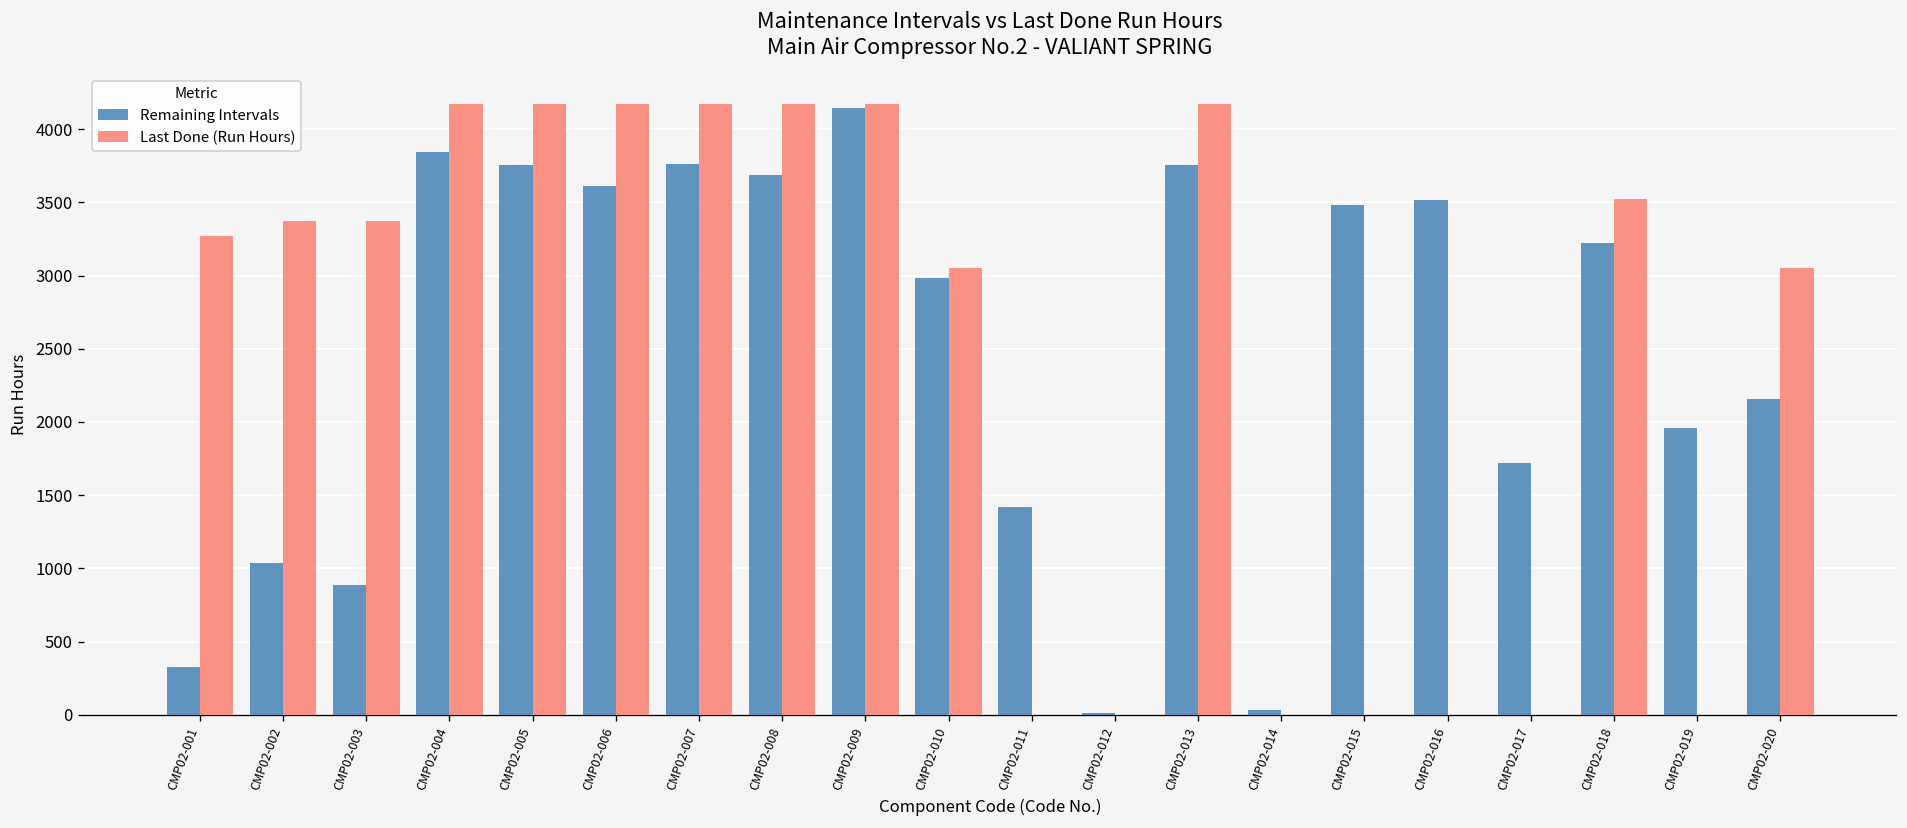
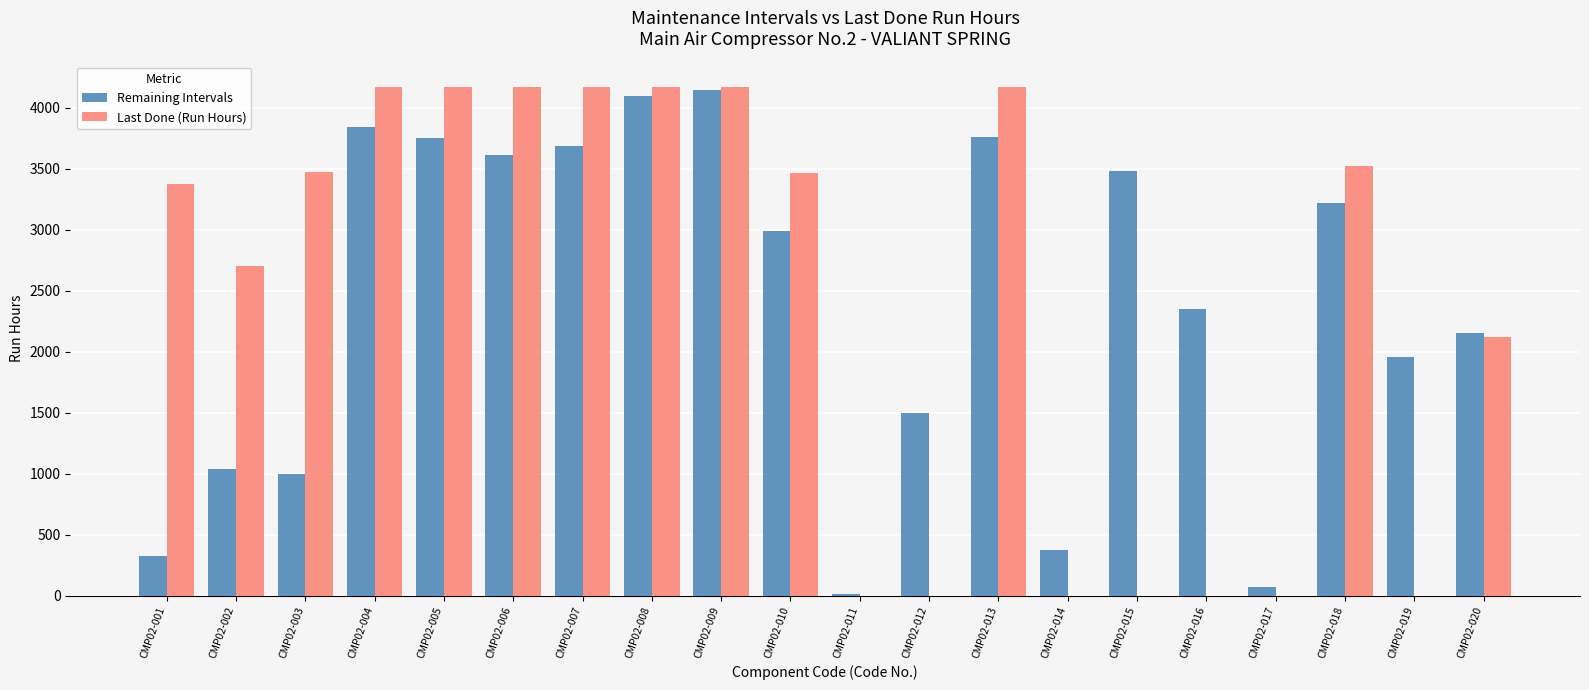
  {
    "Remaining Intervals": {
      "CMP02-001": 330,
      "CMP02-002": 1040,
-     "CMP02-003": 890,
+     "CMP02-003": 1000,
      "CMP02-004": 3840,
      "CMP02-005": 3750,
      "CMP02-006": 3610,
-     "CMP02-007": 3760,
-     "CMP02-008": 3690,
+     "CMP02-007": 3690,
+     "CMP02-008": 4100,
      "CMP02-009": 4140,
      "CMP02-010": 2990,
-     "CMP02-011": 1420,
-     "CMP02-012": 10,
+     "CMP02-011": 10,
+     "CMP02-012": 1500,
      "CMP02-013": 3760,
-     "CMP02-014": 30,
+     "CMP02-014": 370,
      "CMP02-015": 3480,
-     "CMP02-016": 3520,
-     "CMP02-017": 1720,
+     "CMP02-016": 2350,
+     "CMP02-017": 80,
      "CMP02-018": 3220,
      "CMP02-019": 1960,
      "CMP02-020": 2160
    },
    "Last Done (Run Hours)": {
-     "CMP02-001": 3270,
-     "CMP02-002": 3370,
-     "CMP02-003": 3370,
+     "CMP02-001": 3370,
+     "CMP02-002": 2700,
+     "CMP02-003": 3480,
      "CMP02-004": 4170,
      "CMP02-005": 4170,
      "CMP02-006": 4170,
      "CMP02-007": 4170,
      "CMP02-008": 4170,
      "CMP02-009": 4170,
-     "CMP02-010": 3050,
+     "CMP02-010": 3460,
      "CMP02-011": 0,
      "CMP02-012": 0,
      "CMP02-013": 4170,
      "CMP02-014": 0,
      "CMP02-015": 0,
      "CMP02-016": 0,
      "CMP02-017": 0,
      "CMP02-018": 3520,
      "CMP02-019": 0,
-     "CMP02-020": 3050
+     "CMP02-020": 2120
    }
  }
